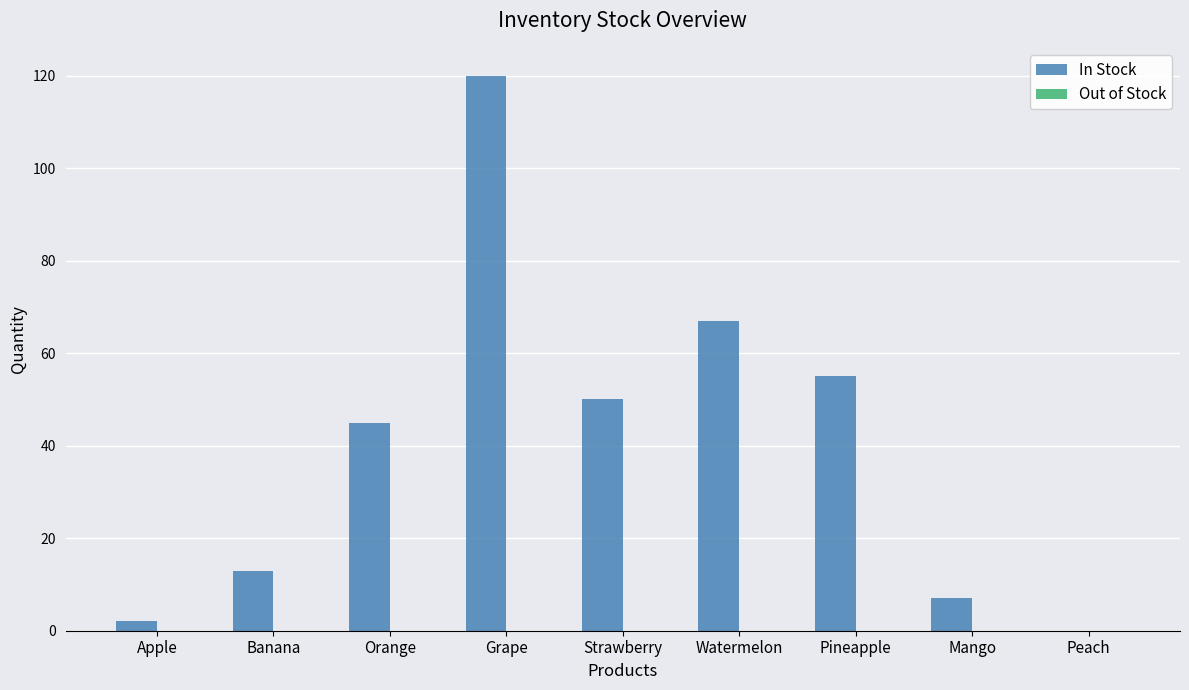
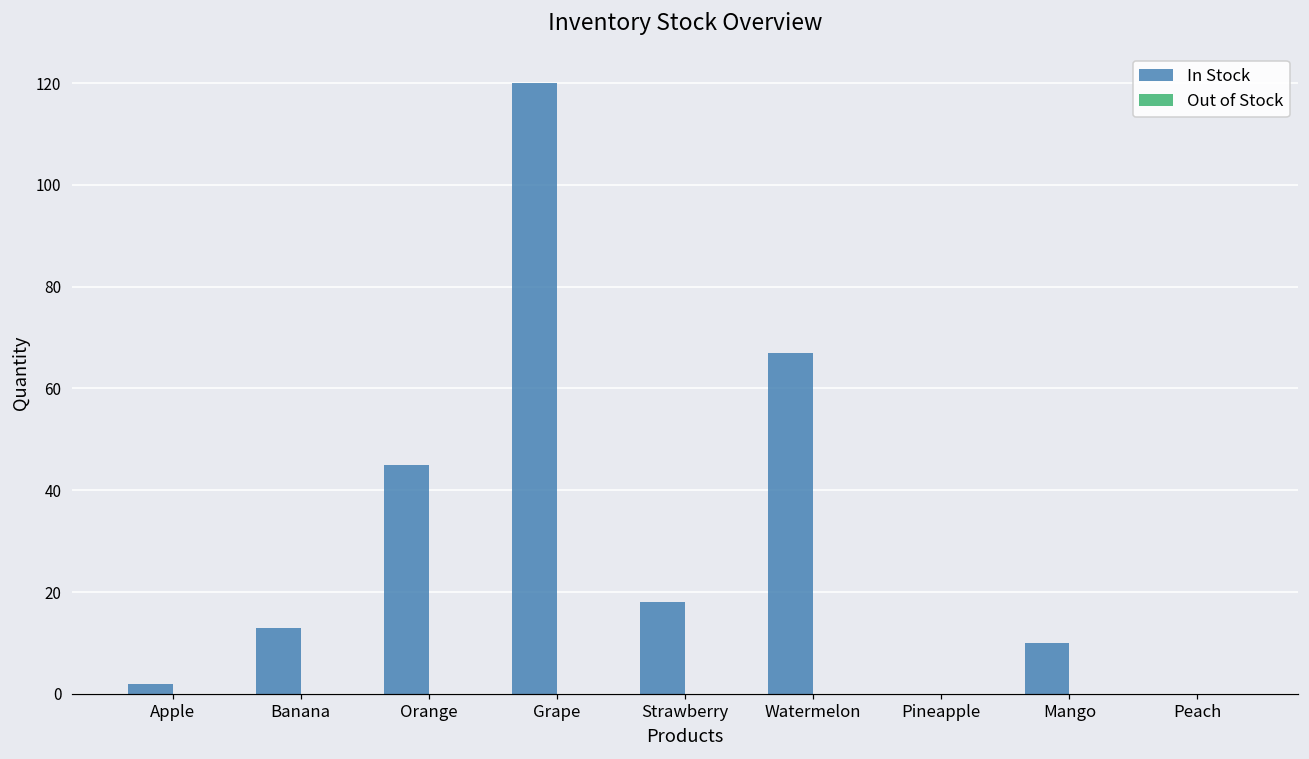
  {
    "In Stock": {
      "Apple": 2,
      "Banana": 13,
      "Orange": 45,
      "Grape": 120,
-     "Strawberry": 50,
+     "Strawberry": 18,
      "Watermelon": 67,
-     "Pineapple": 55,
-     "Mango": 7,
+     "Pineapple": 0,
+     "Mango": 10,
      "Peach": 0
    },
    "Out of Stock": {
      "Apple": 0,
      "Banana": 0,
      "Orange": 0,
      "Grape": 0,
      "Strawberry": 0,
      "Watermelon": 0,
      "Pineapple": 0,
      "Mango": 0,
      "Peach": 0
    }
  }
